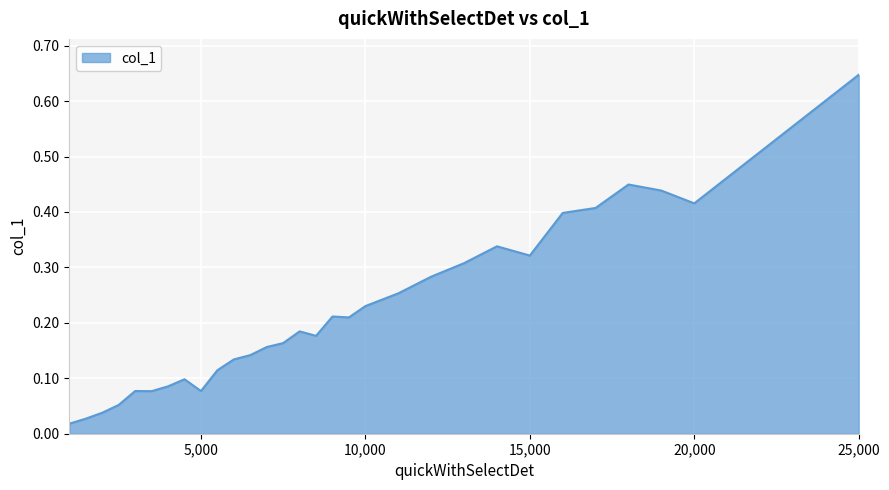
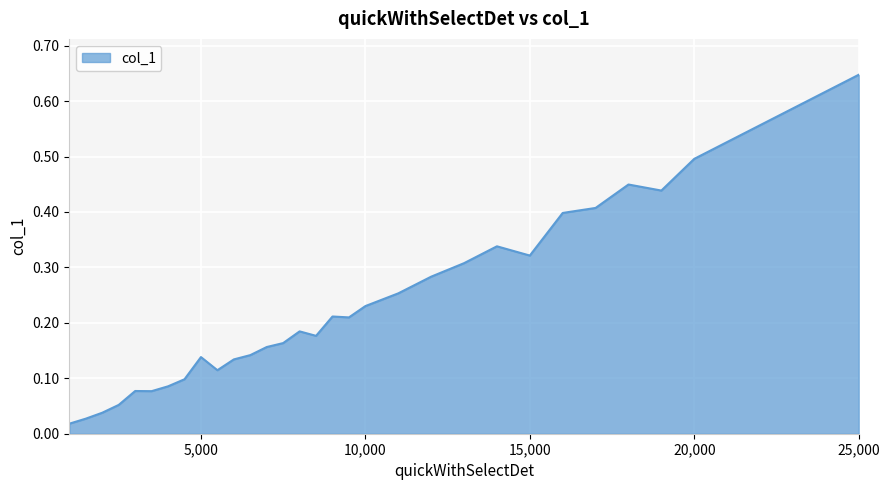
  {
-   "5,000": 0.08,
+   "5,000": 0.14,
    "10,000": 0.23,
    "15,000": 0.32,
-   "20,000": 0.42,
+   "20,000": 0.50,
    "25,000": 0.65
  }
